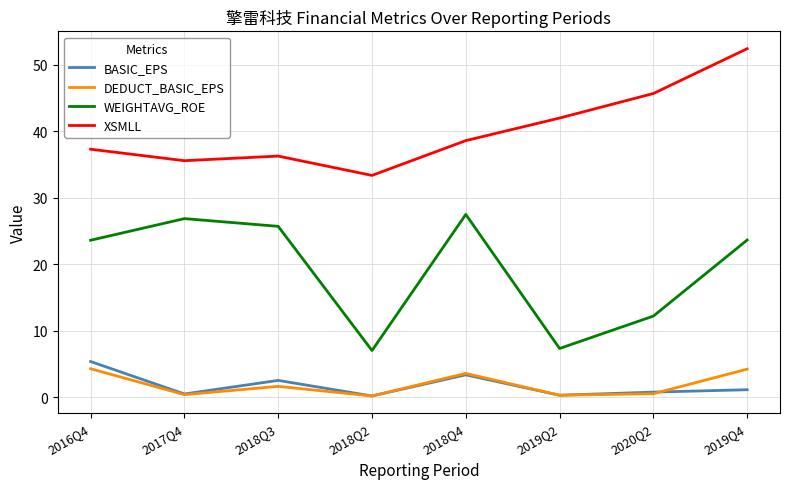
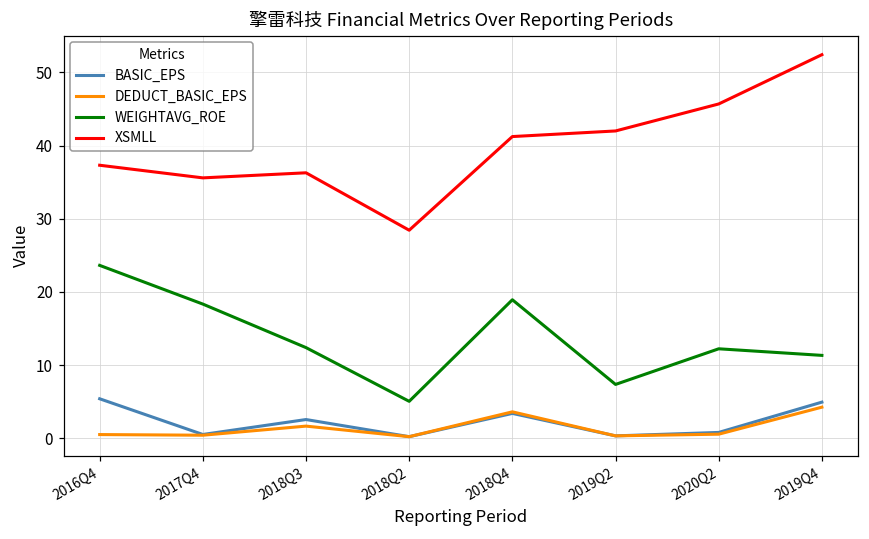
  {
    "BASIC_EPS": {
      "2016Q4": 5,
      "2018Q3": 3,
-     "2019Q4": 1
+     "2019Q4": 5
    },
    "DEDUCT_BASIC_EPS": {
-     "2016Q4": 4,
+     "2016Q4": 1,
      "2018Q3": 2,
      "2019Q4": 4
    },
    "WEIGHTAVG_ROE": {
      "2016Q4": 24,
-     "2017Q4": 27,
-     "2018Q3": 26,
-     "2018Q2": 7,
-     "2018Q4": 28,
+     "2017Q4": 18,
+     "2018Q3": 12,
+     "2018Q2": 5,
+     "2018Q4": 19,
      "2019Q2": 7,
      "2020Q2": 12,
-     "2019Q4": 24
+     "2019Q4": 11
    },
    "XSMLL": {
      "2016Q4": 37,
      "2017Q4": 36,
      "2018Q3": 36,
-     "2018Q2": 33,
-     "2018Q4": 39,
+     "2018Q2": 28,
+     "2018Q4": 41,
      "2019Q2": 42,
      "2020Q2": 46,
      "2019Q4": 52
    }
  }
